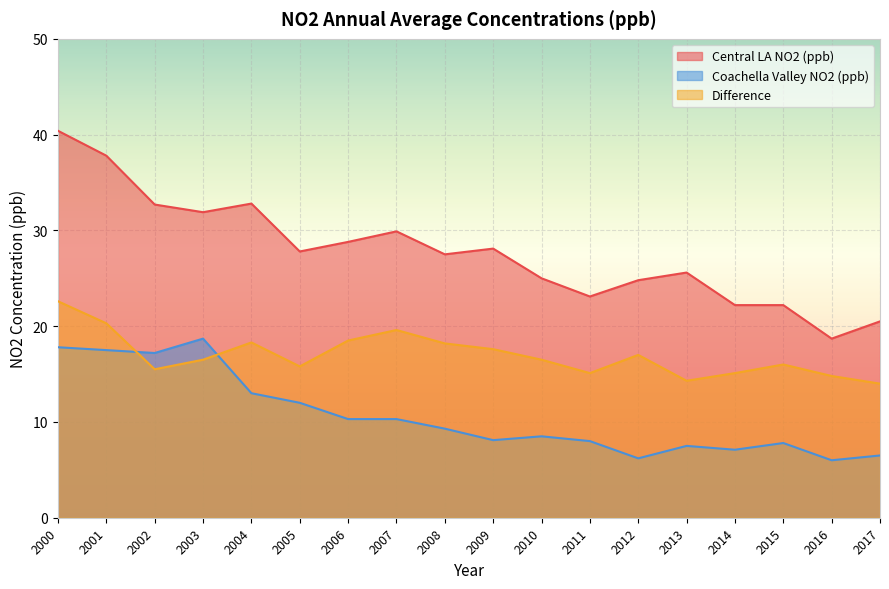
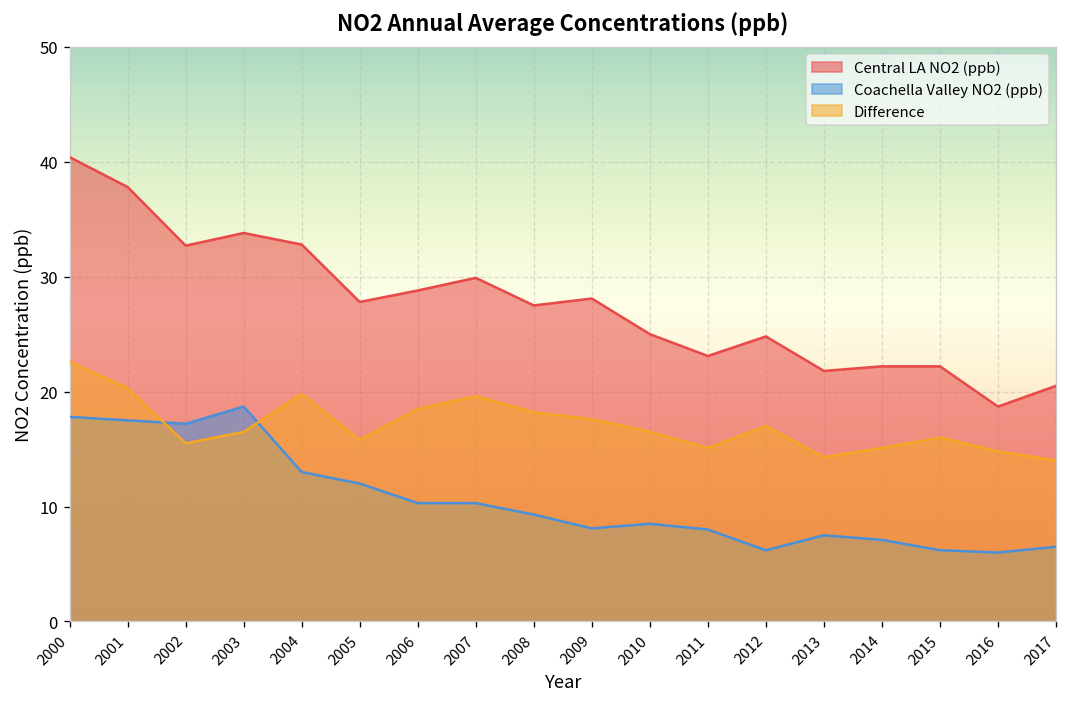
  {
    "Central LA NO2 (ppb)": {
      "2000": 40,
      "2001": 38,
      "2002": 33,
-     "2003": 32,
+     "2003": 34,
      "2004": 33,
      "2005": 28,
      "2006": 29,
      "2007": 30,
      "2008": 28,
      "2009": 28,
      "2010": 25,
      "2011": 23,
      "2012": 25,
-     "2013": 26,
+     "2013": 22,
      "2014": 22,
      "2015": 22,
      "2016": 19,
      "2017": 21
    },
    "Coachella Valley NO2 (ppb)": {
      "2000": 18,
      "2001": 18,
      "2002": 17,
      "2003": 19,
      "2004": 13,
      "2005": 12,
      "2006": 10,
      "2007": 10,
      "2008": 9,
      "2009": 8,
      "2010": 9,
      "2011": 8,
      "2012": 6,
      "2013": 8,
      "2014": 7,
-     "2015": 8,
+     "2015": 6,
      "2016": 6,
      "2017": 7
    },
    "Difference": {
      "2000": 23,
      "2001": 20,
      "2002": 16,
      "2003": 17,
-     "2004": 18,
+     "2004": 20,
      "2005": 16,
      "2006": 19,
      "2007": 20,
      "2008": 18,
      "2009": 18,
      "2010": 17,
      "2011": 15,
      "2012": 17,
      "2013": 14,
      "2014": 15,
      "2015": 16,
      "2016": 15,
      "2017": 14
    }
  }
